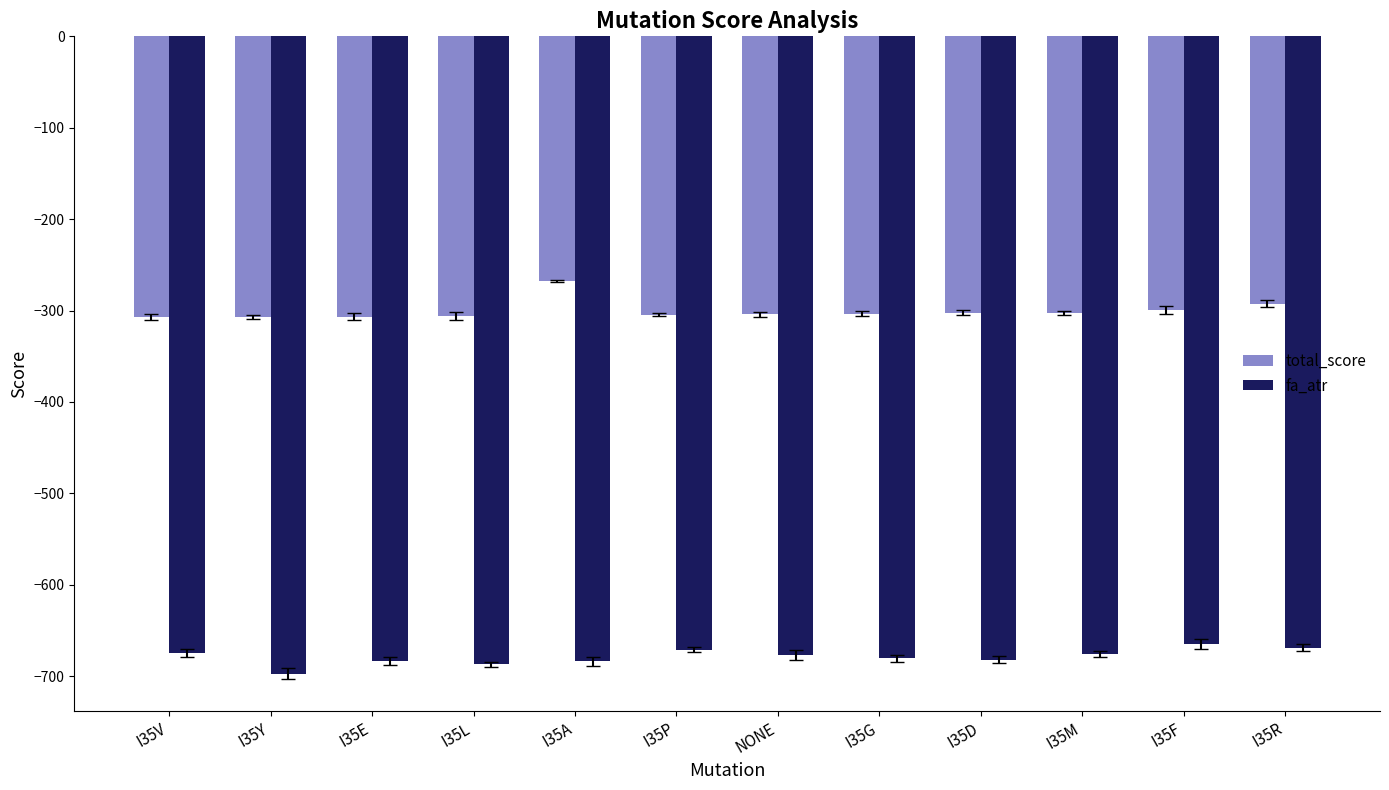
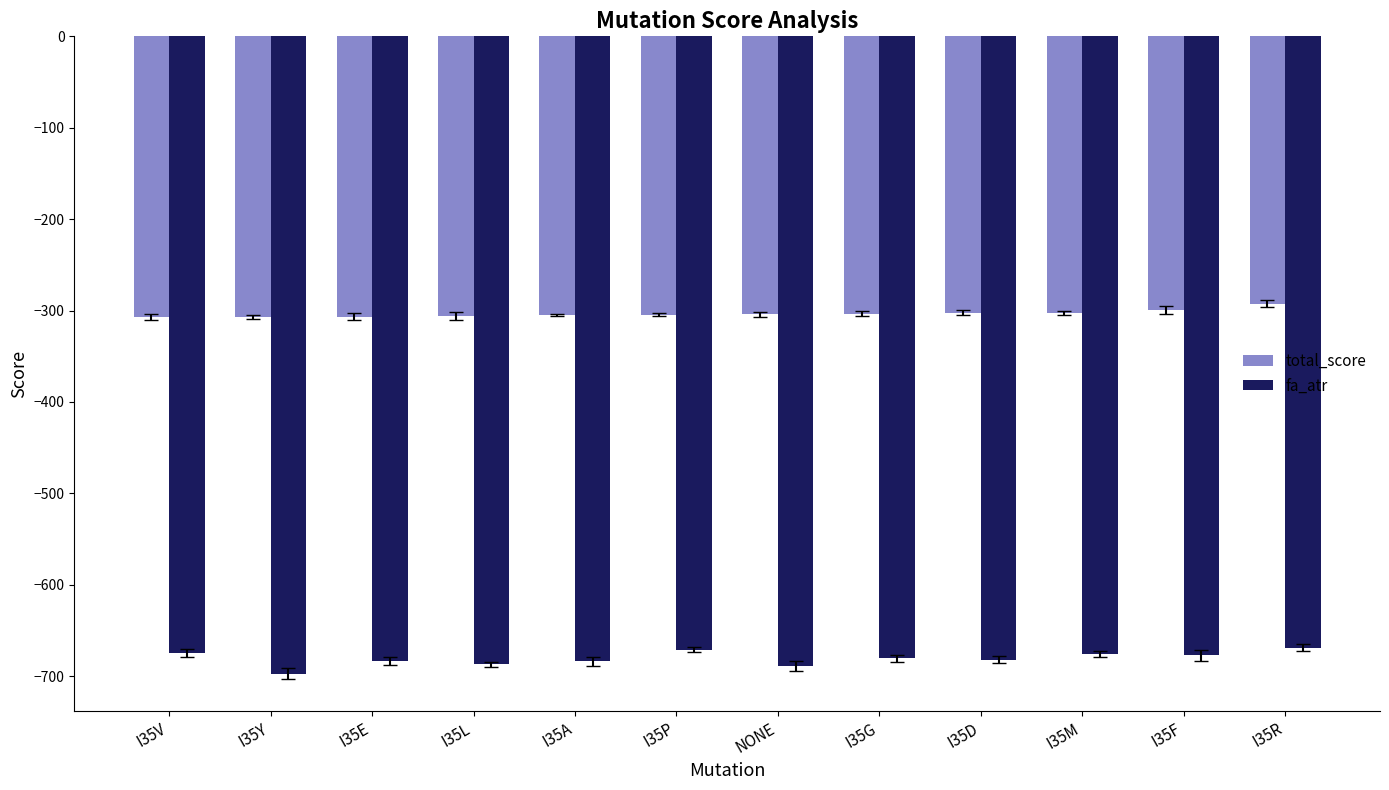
  {
    "total_score": {
      "I35V": -310,
      "I35Y": -310,
      "I35E": -310,
      "I35L": -310,
-     "I35A": -270,
+     "I35A": -310,
      "I35P": -300,
      "NONE": -300,
      "I35G": -300,
      "I35D": -300,
      "I35M": -300,
      "I35F": -300,
      "I35R": -290
    },
    "fa_atr": {
      "I35V": -670,
      "I35Y": -700,
      "I35E": -680,
      "I35L": -690,
      "I35A": -680,
      "I35P": -670,
-     "NONE": -680,
+     "NONE": -690,
      "I35G": -680,
      "I35D": -680,
      "I35M": -680,
-     "I35F": -660,
+     "I35F": -680,
      "I35R": -670
    }
  }
